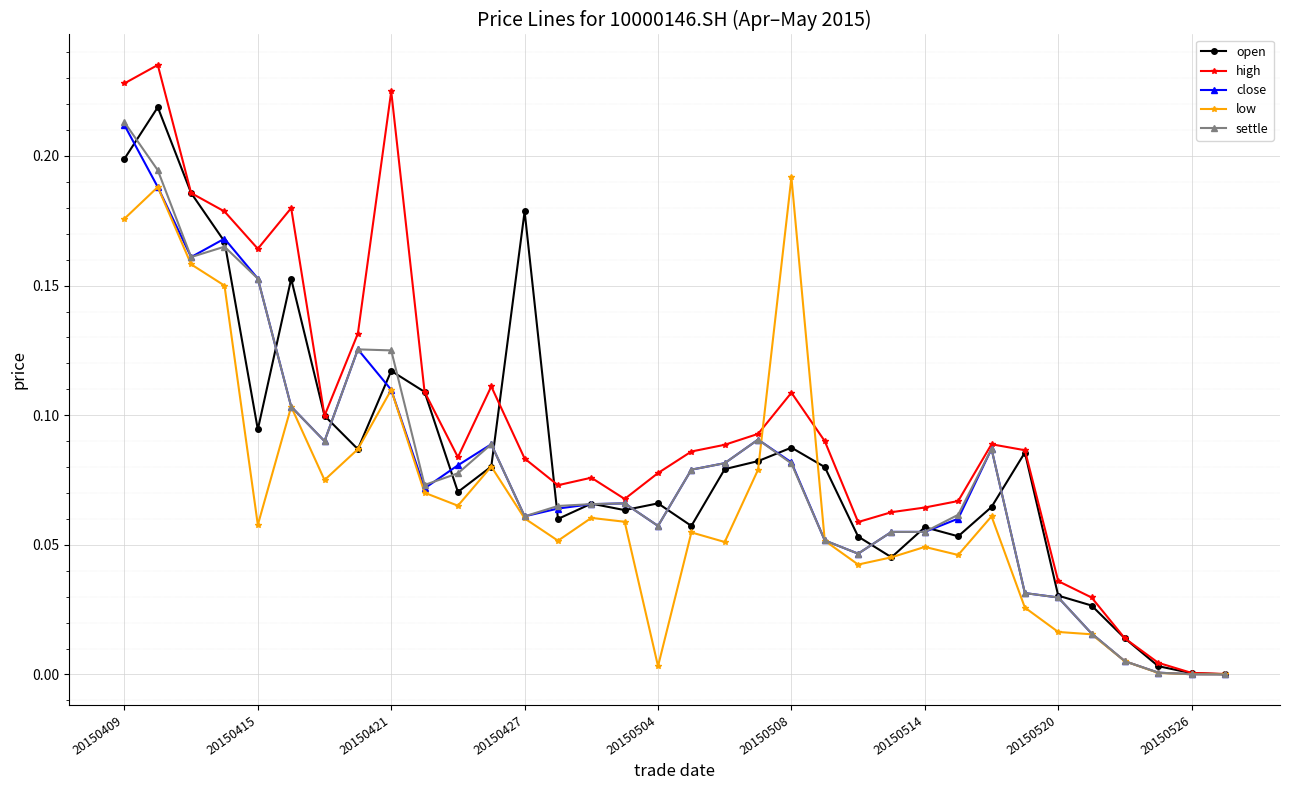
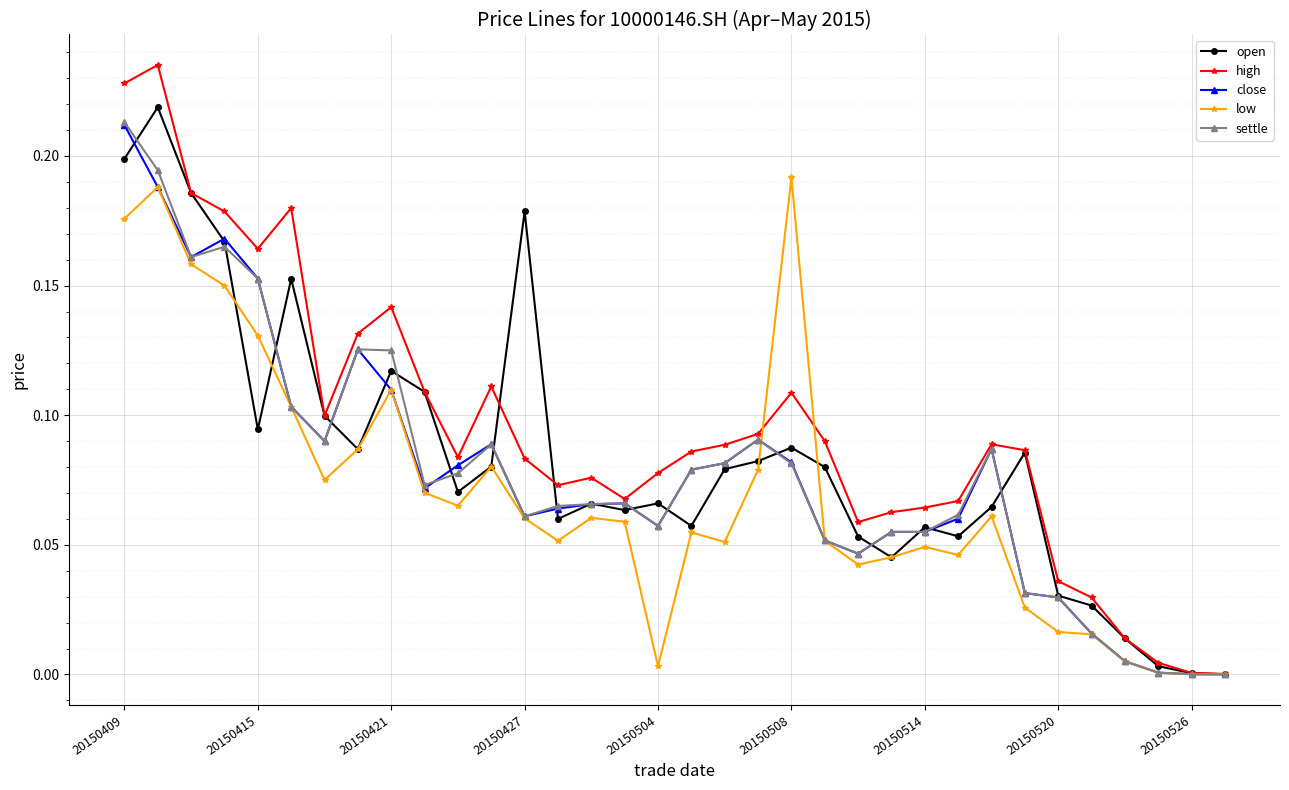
  {
    "open": {
      "20150409": 0.199,
      "20150415": 0.095,
      "20150421": 0.117,
      "20150427": 0.179,
      "20150504": 0.066,
      "20150508": 0.088,
      "20150514": 0.057
    },
    "high": {
      "20150409": 0.228,
      "20150415": 0.164,
-     "20150421": 0.225,
+     "20150421": 0.142,
      "20150427": 0.083,
      "20150504": 0.078,
      "20150508": 0.109,
      "20150514": 0.064,
      "20150520": 0.036
    },
    "close": {
      "20150409": 0.212
    },
    "low": {
      "20150409": 0.176,
-     "20150415": 0.058,
+     "20150415": 0.131,
      "20150504": 0.003,
      "20150508": 0.192,
      "20150514": 0.049,
      "20150520": 0.016
    },
    "settle": {
      "20150409": 0.213,
      "20150421": 0.125
    }
  }
